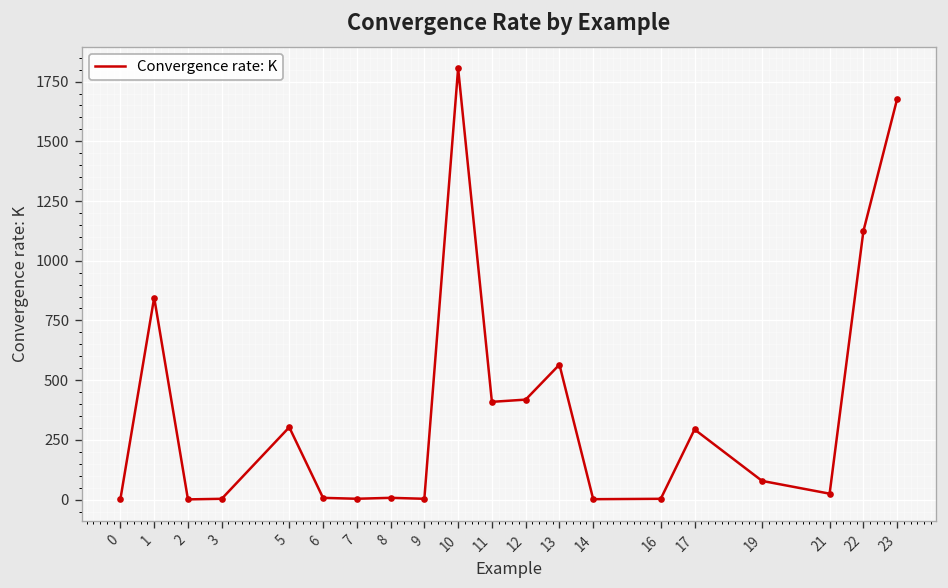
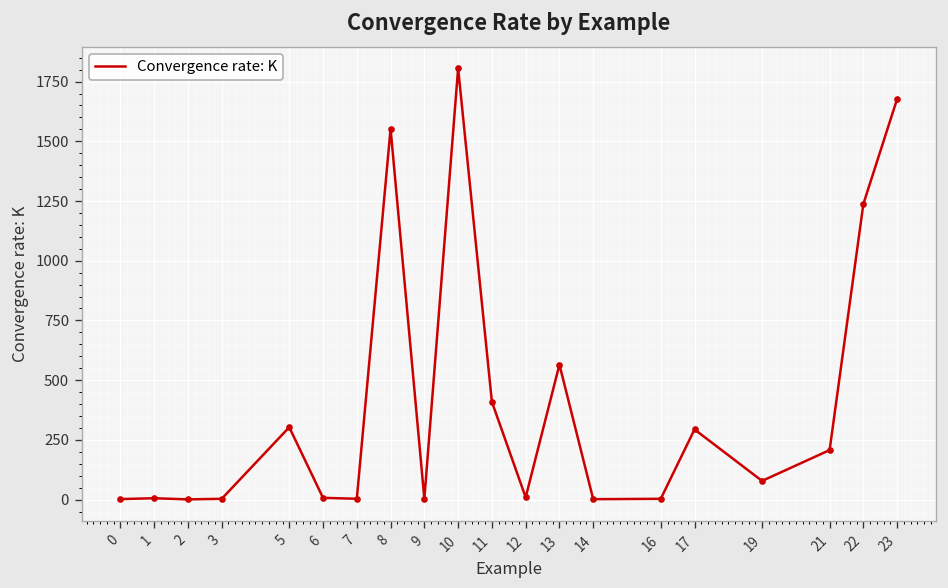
  {
    "0": 0,
-   "1": 850,
+   "1": 10,
    "2": 0,
    "3": 0,
    "5": 300,
    "6": 10,
    "7": 0,
-   "8": 10,
+   "8": 1550,
    "9": 0,
    "10": 1810,
    "11": 410,
-   "12": 420,
+   "12": 10,
    "13": 560,
    "14": 0,
    "16": 0,
    "17": 290,
    "19": 80,
-   "21": 20,
-   "22": 1120,
+   "21": 210,
+   "22": 1240,
    "23": 1680
  }
